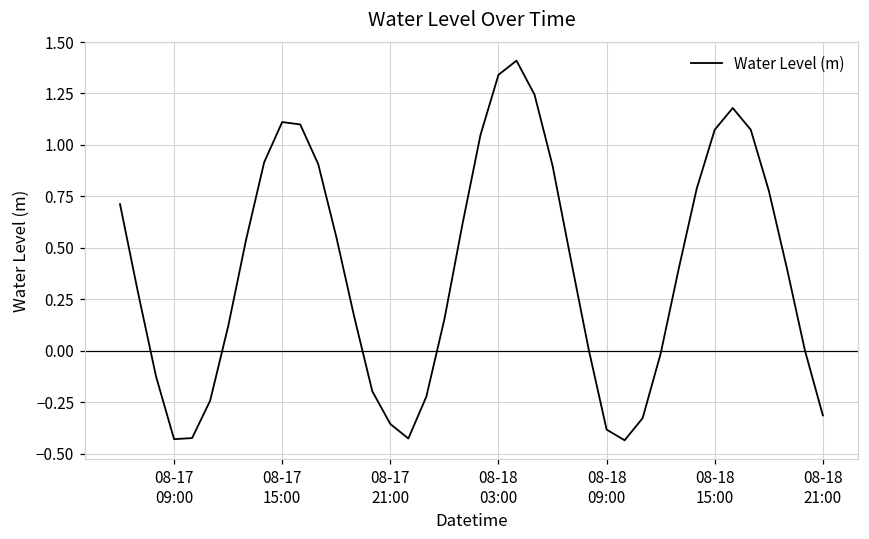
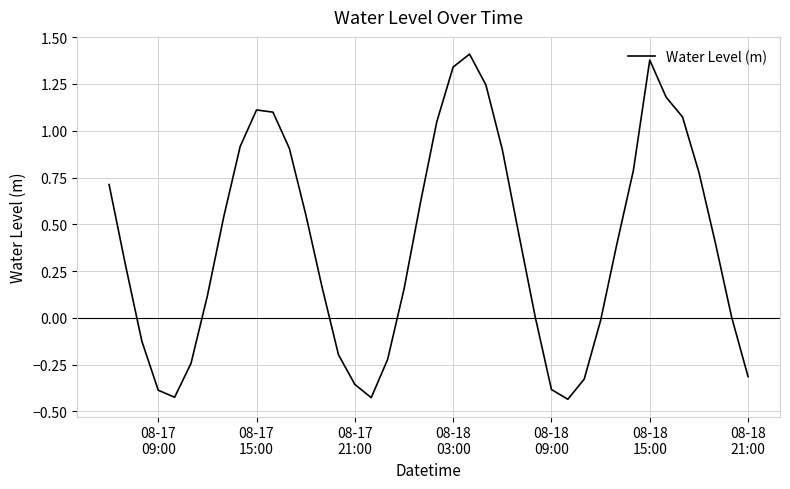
  {
-   "08-17 09:00": -0.43,
+   "08-17 09:00": -0.39,
    "08-17 15:00": 1.11,
    "08-17 21:00": -0.36,
    "08-18 03:00": 1.34,
    "08-18 09:00": -0.38,
-   "08-18 15:00": 1.07,
+   "08-18 15:00": 1.38,
    "08-18 21:00": -0.31
  }
